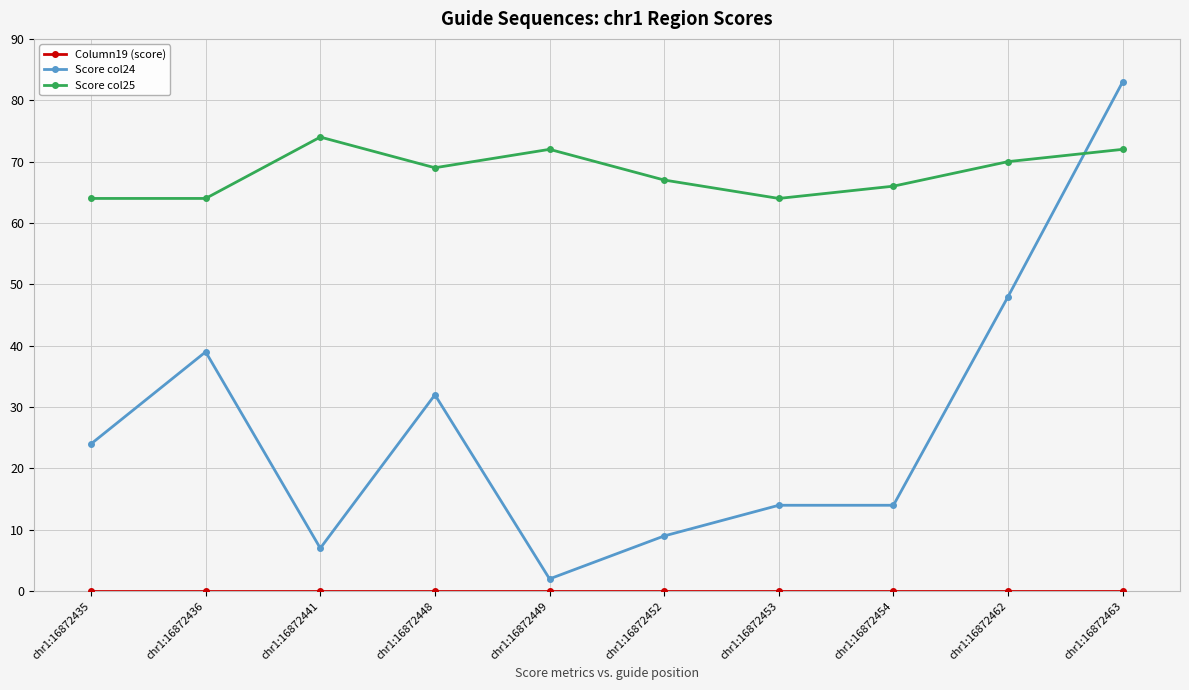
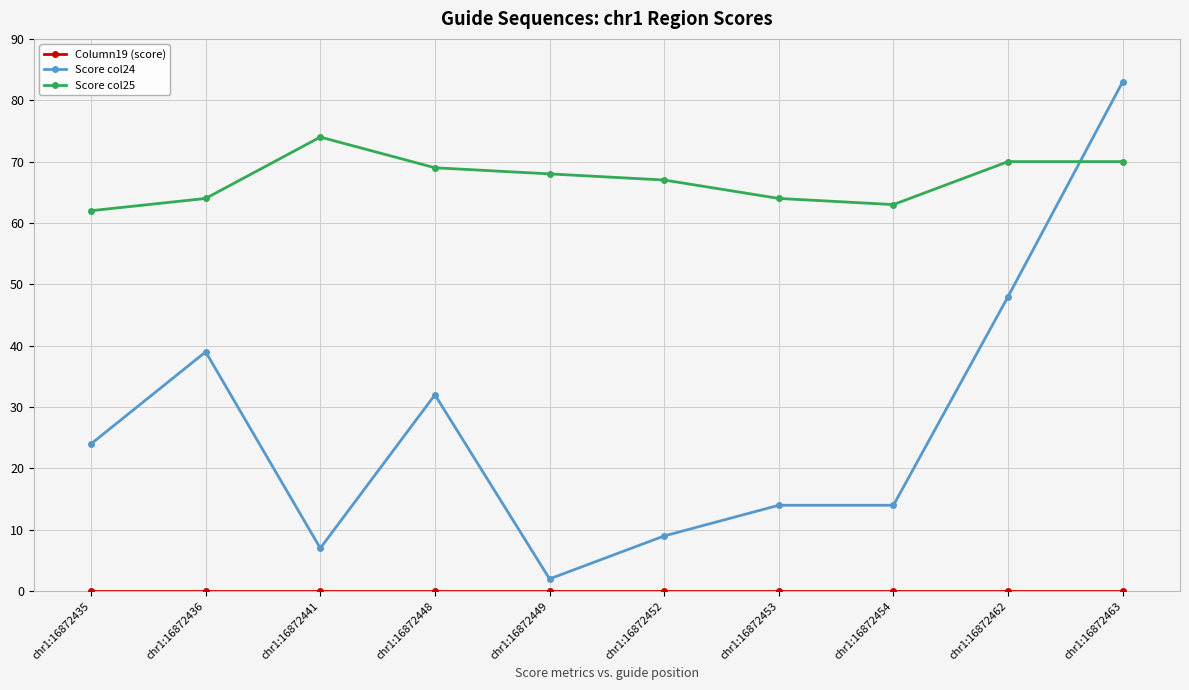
  {
    "Column19 (score)": {
      "chr1:16872435": 0,
      "chr1:16872436": 0,
      "chr1:16872441": 0,
      "chr1:16872448": 0,
      "chr1:16872449": 0,
      "chr1:16872452": 0,
      "chr1:16872453": 0,
      "chr1:16872454": 0,
      "chr1:16872462": 0,
      "chr1:16872463": 0
    },
    "Score col24": {
      "chr1:16872435": 24,
      "chr1:16872436": 39,
      "chr1:16872441": 7,
      "chr1:16872448": 32,
      "chr1:16872449": 2,
      "chr1:16872452": 9,
      "chr1:16872453": 14,
      "chr1:16872454": 14,
      "chr1:16872462": 48,
      "chr1:16872463": 83
    },
    "Score col25": {
-     "chr1:16872435": 64,
+     "chr1:16872435": 62,
      "chr1:16872436": 64,
      "chr1:16872441": 74,
      "chr1:16872448": 69,
-     "chr1:16872449": 72,
+     "chr1:16872449": 68,
      "chr1:16872452": 67,
      "chr1:16872453": 64,
-     "chr1:16872454": 66,
+     "chr1:16872454": 63,
      "chr1:16872462": 70,
-     "chr1:16872463": 72
+     "chr1:16872463": 70
    }
  }
